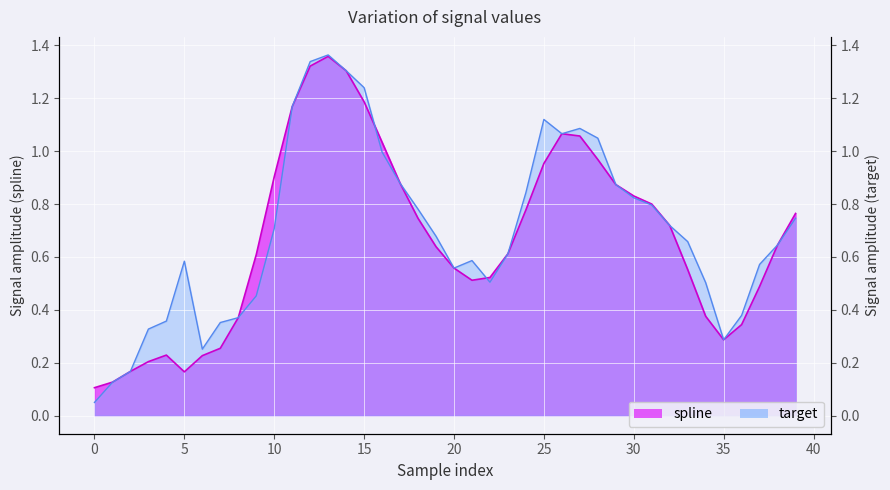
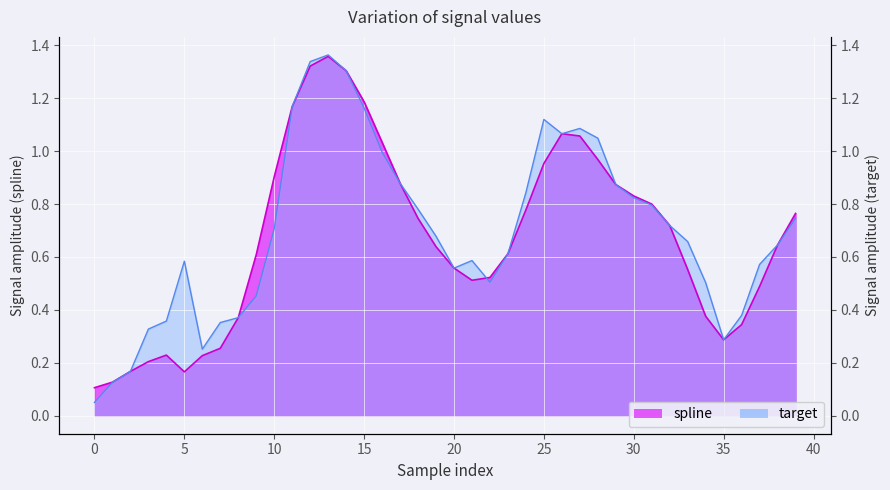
  {
    "spline": {
      "0": 0.11,
      "5": 0.17,
      "10": 0.90,
      "15": 1.19,
      "25": 0.95
    },
    "target": {
      "0": 0.05,
      "5": 0.58,
      "10": 0.71,
-     "15": 1.24,
+     "15": 1.16,
      "25": 1.12
    }
  }
